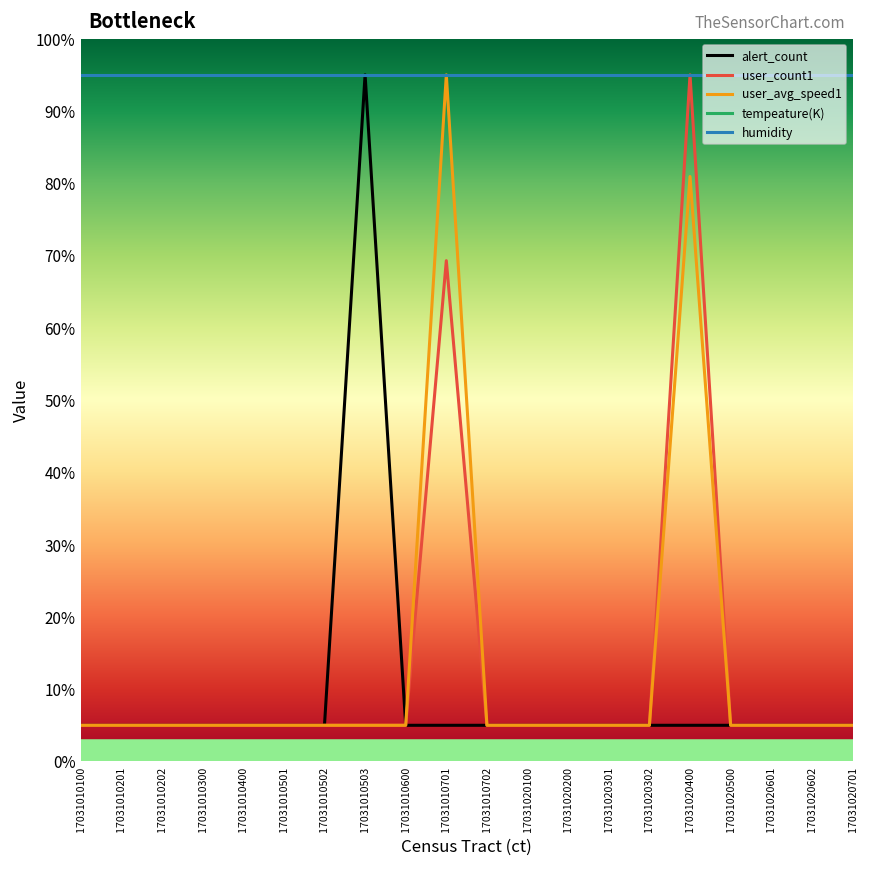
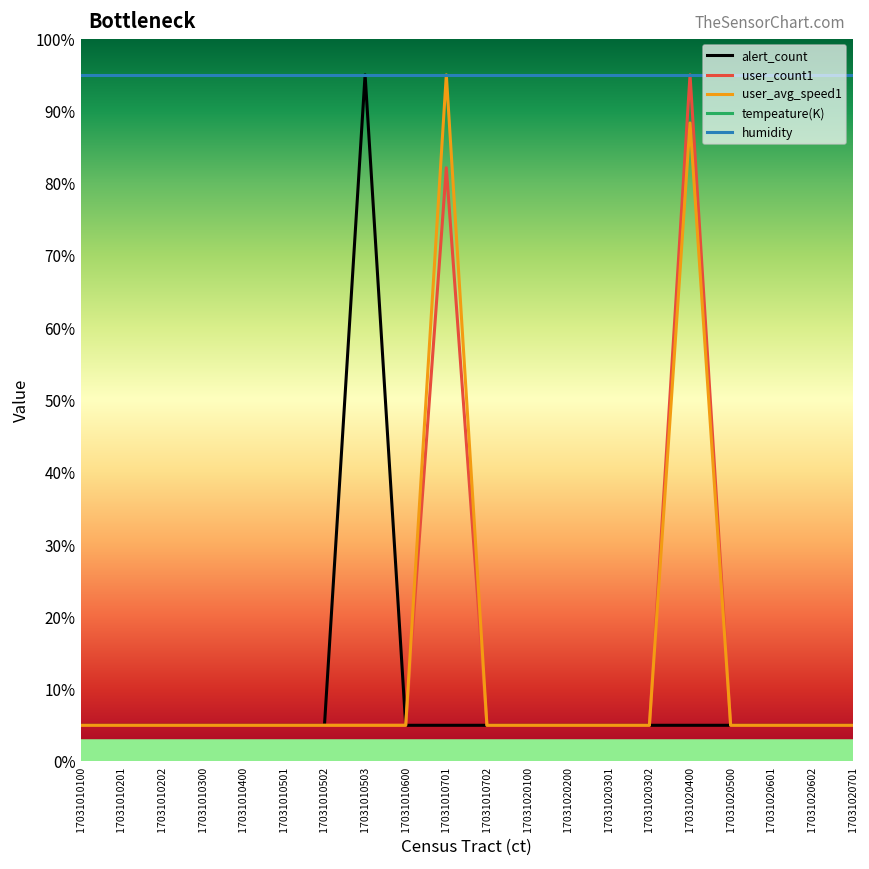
  {
    "alert_count": {
      "17031010701": "5%",
      "17031020400": "5%"
    },
    "user_count1": {
-     "17031010701": "69%"
+     "17031010701": "82%"
    },
    "user_avg_speed1": {
-     "17031020400": "81%"
+     "17031020400": "88%"
    },
    "humidity": {
      "17031010100": "95%",
      "17031010201": "95%",
      "17031010202": "95%",
      "17031010300": "95%",
      "17031010400": "95%",
      "17031010501": "95%",
      "17031010502": "95%",
      "17031010600": "95%",
      "17031010702": "95%",
      "17031020100": "95%",
      "17031020200": "95%",
      "17031020301": "95%",
      "17031020302": "95%",
      "17031020701": "95%"
    }
  }
